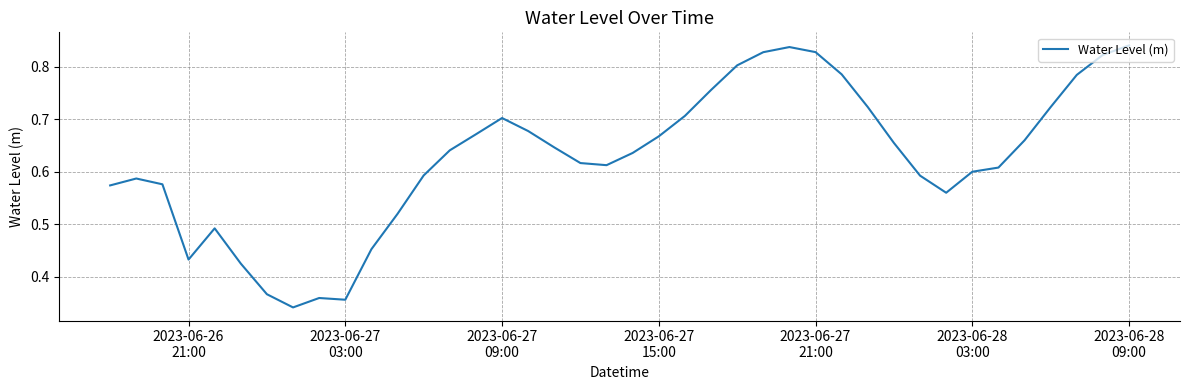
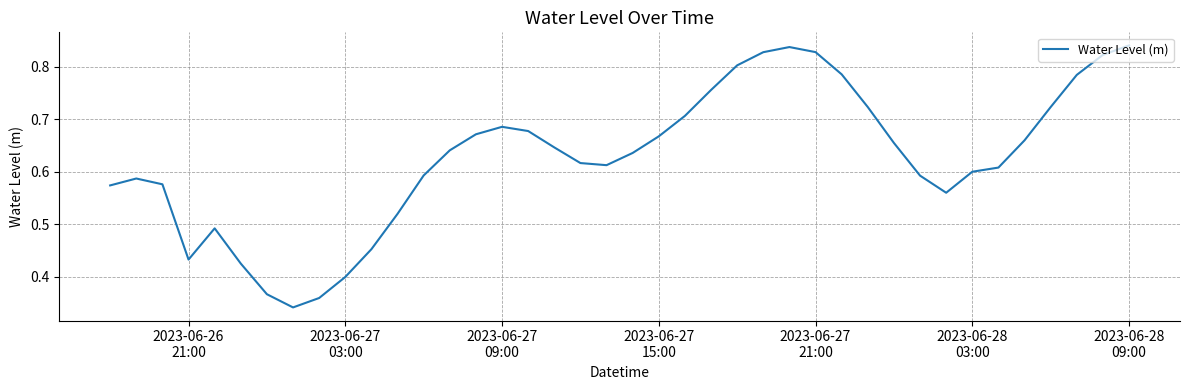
  {
    "2023-06-26 21:00": 0.43,
-   "2023-06-27 03:00": 0.36,
-   "2023-06-27 09:00": 0.70,
+   "2023-06-27 03:00": 0.40,
+   "2023-06-27 09:00": 0.69,
    "2023-06-27 15:00": 0.67,
    "2023-06-27 21:00": 0.83,
    "2023-06-28 03:00": 0.60
  }
